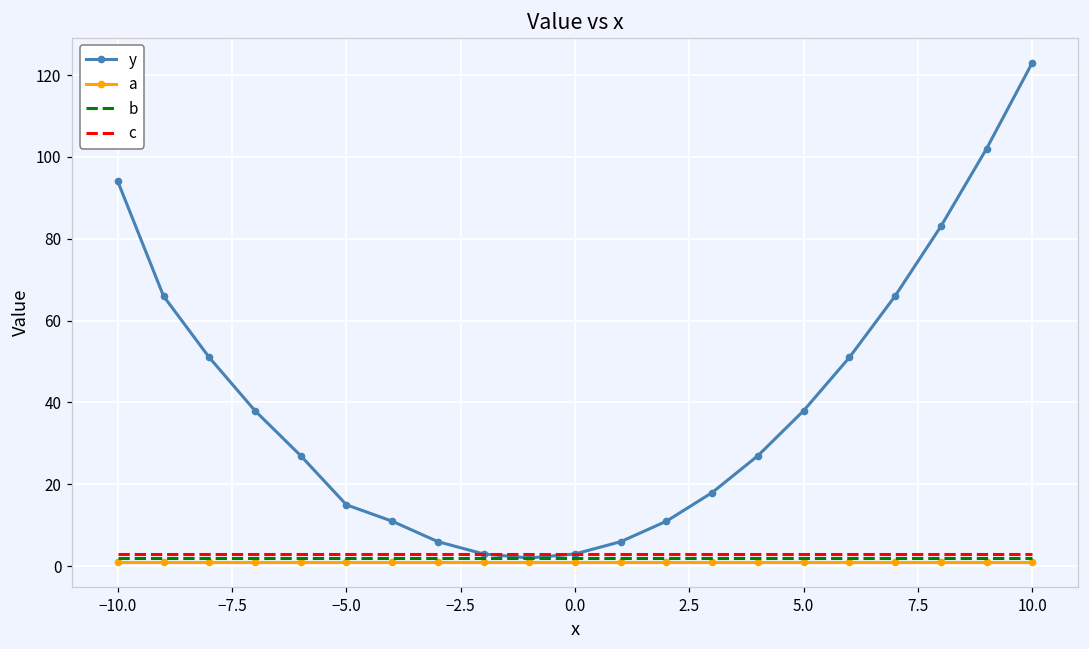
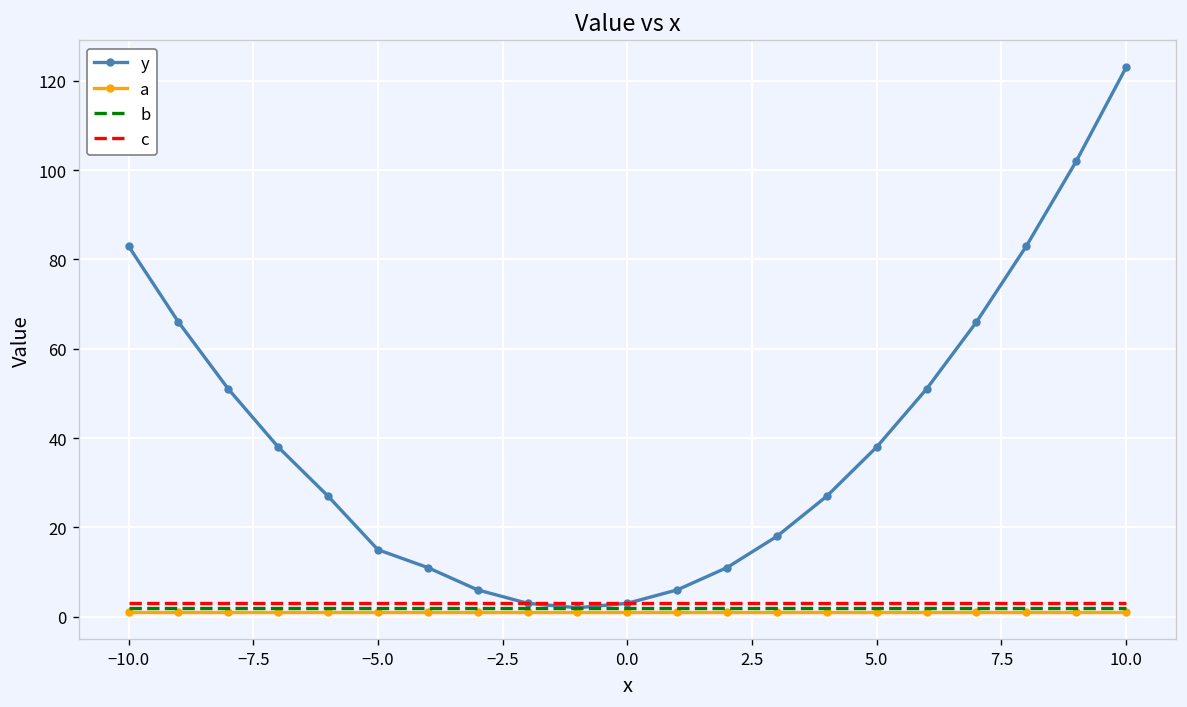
  {
    "y": {
-     "−10.0": 94,
+     "−10.0": 83,
      "−5.0": 15,
      "5.0": 38,
      "10.0": 123
    },
    "a": {
      "−10.0": 1,
      "−5.0": 1,
      "0.0": 1,
      "5.0": 1,
      "10.0": 1
    },
    "b": {
      "−10.0": 2,
      "−5.0": 2,
      "0.0": 2,
      "5.0": 2,
      "10.0": 2
    },
    "c": {
      "−10.0": 3,
      "−5.0": 3,
      "5.0": 3,
      "10.0": 3
    }
  }
